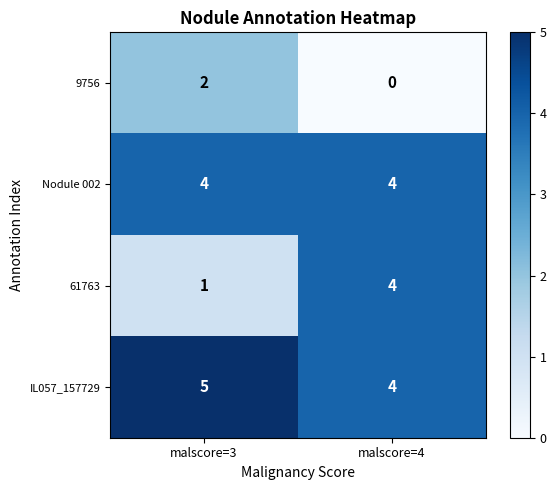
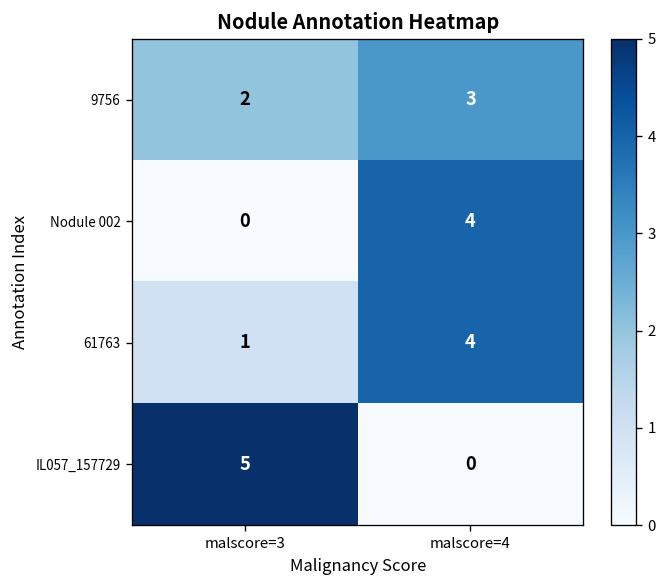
  {
    "9756": {
      "malscore=3": 2,
-     "malscore=4": 0
+     "malscore=4": 3
    },
    "Nodule 002": {
-     "malscore=3": 4,
+     "malscore=3": 0,
      "malscore=4": 4
    },
    "61763": {
      "malscore=3": 1,
      "malscore=4": 4
    },
    "IL057_157729": {
      "malscore=3": 5,
-     "malscore=4": 4
+     "malscore=4": 0
    }
  }
